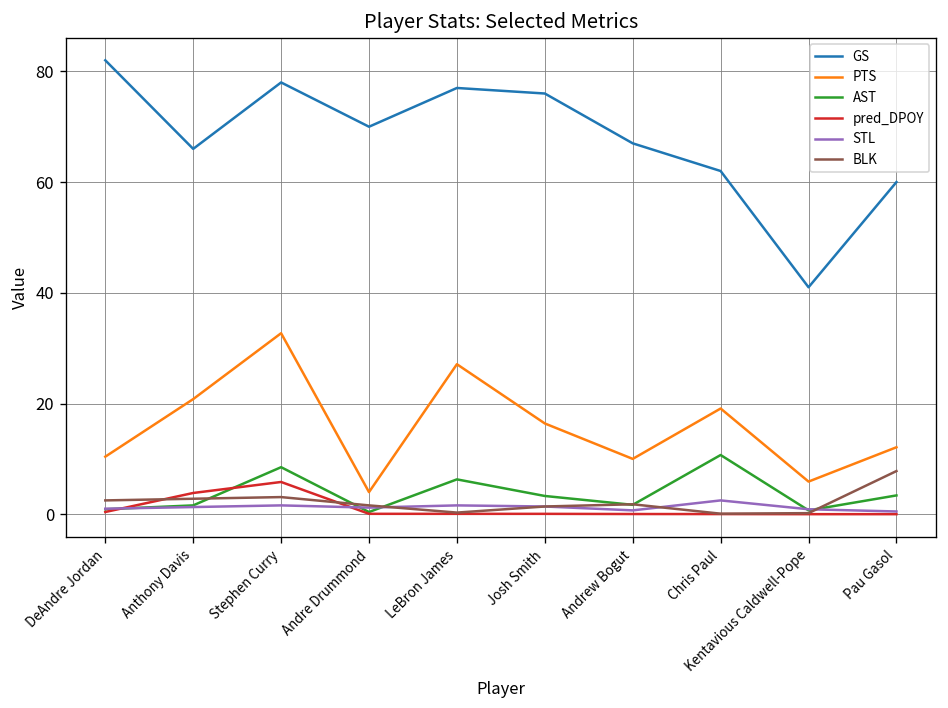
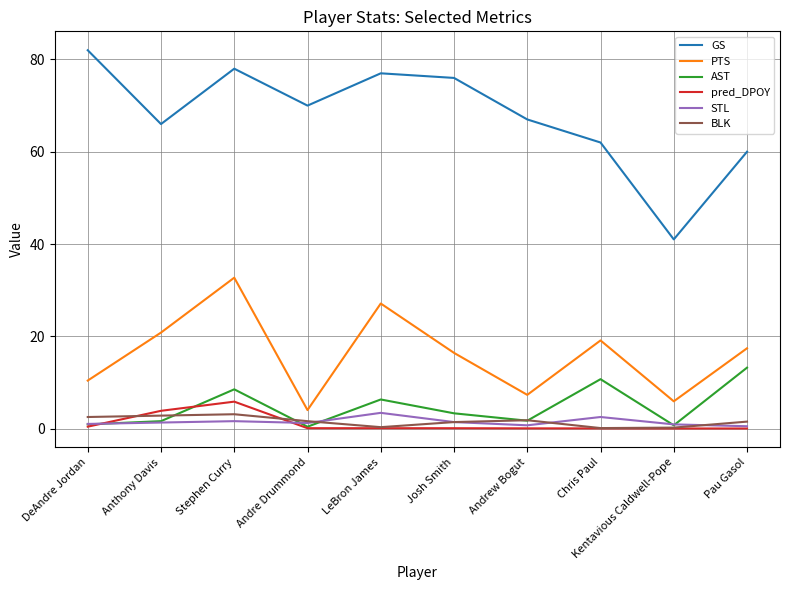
  {
    "GS": {
      "DeAndre Jordan": 82,
      "Anthony Davis": 66,
      "Stephen Curry": 78,
      "Andre Drummond": 70,
      "LeBron James": 77,
      "Josh Smith": 76,
      "Andrew Bogut": 67,
      "Chris Paul": 62,
      "Kentavious Caldwell-Pope": 41,
      "Pau Gasol": 60
    },
    "PTS": {
      "DeAndre Jordan": 10,
      "Anthony Davis": 21,
      "Stephen Curry": 33,
      "Andre Drummond": 4,
      "LeBron James": 27,
      "Josh Smith": 16,
-     "Andrew Bogut": 10,
+     "Andrew Bogut": 7,
      "Chris Paul": 19,
      "Kentavious Caldwell-Pope": 6,
-     "Pau Gasol": 12
+     "Pau Gasol": 17
    },
    "AST": {
      "Stephen Curry": 9,
      "LeBron James": 6,
      "Josh Smith": 3,
      "Chris Paul": 11,
-     "Pau Gasol": 3
+     "Pau Gasol": 13
    },
    "pred_DPOY": {
      "Anthony Davis": 4,
      "Stephen Curry": 6,
      "Josh Smith": 0,
      "Andrew Bogut": 0
    },
    "STL": {
      "Stephen Curry": 2,
-     "LeBron James": 2,
+     "LeBron James": 3,
      "Andrew Bogut": 1,
      "Chris Paul": 3
    },
    "BLK": {
      "DeAndre Jordan": 3,
      "Anthony Davis": 3,
      "Stephen Curry": 3,
-     "Pau Gasol": 8
+     "Pau Gasol": 2
    }
  }
